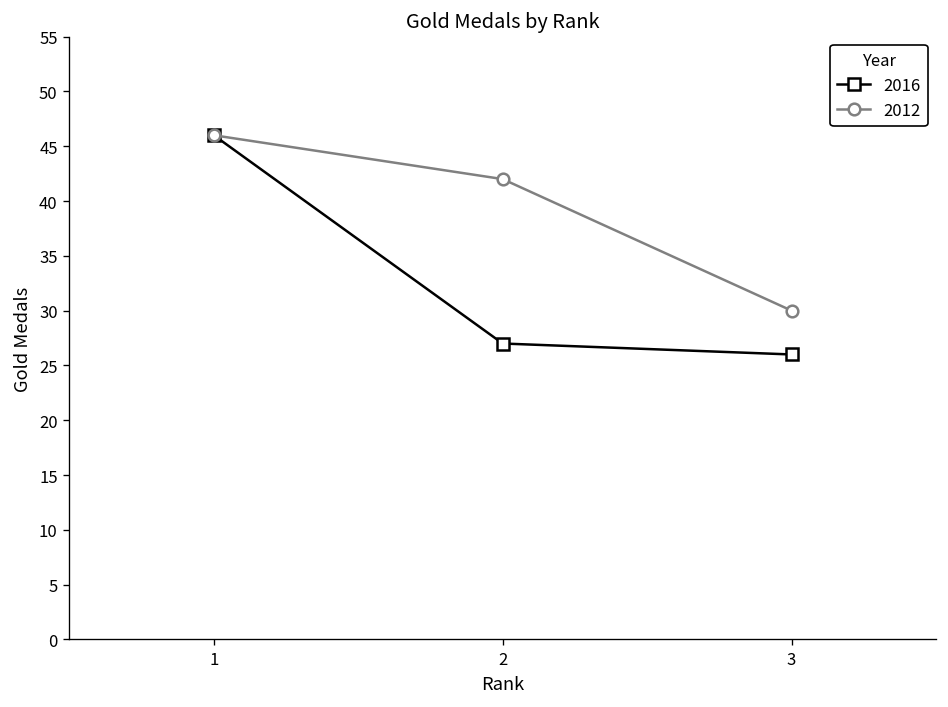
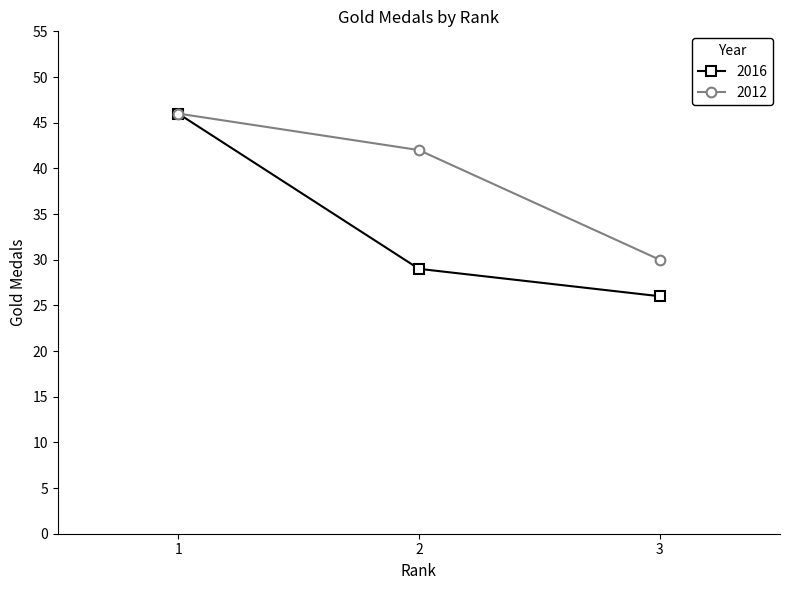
  {
    "2016": {
-     "2": 27,
+     "2": 29,
      "3": 26
    },
    "2012": {
      "2": 42,
      "3": 30
    }
  }
